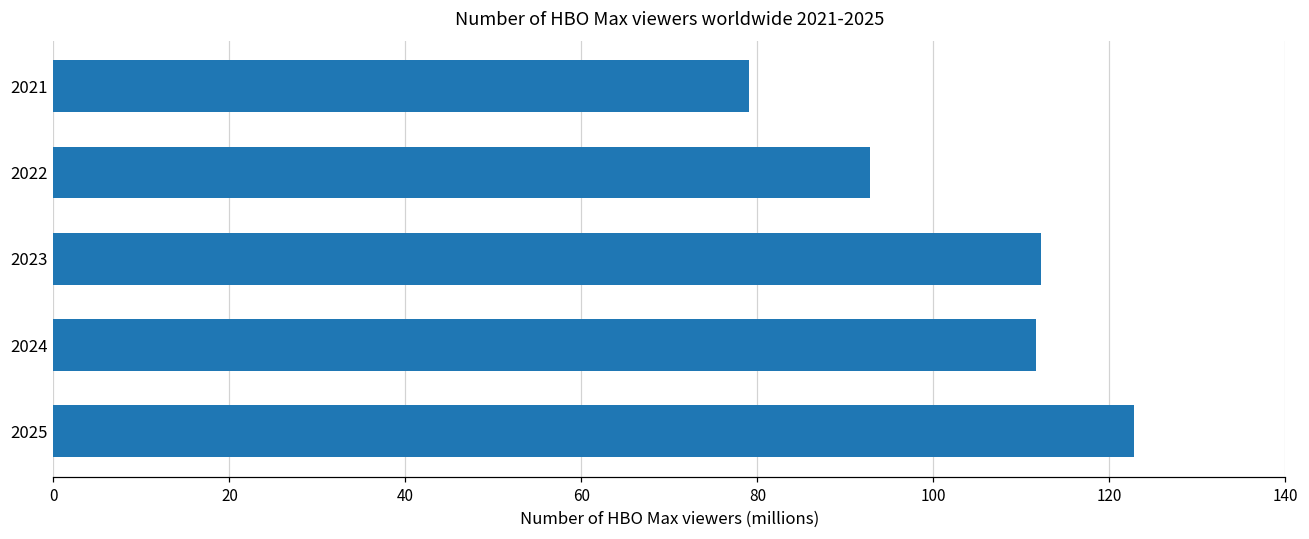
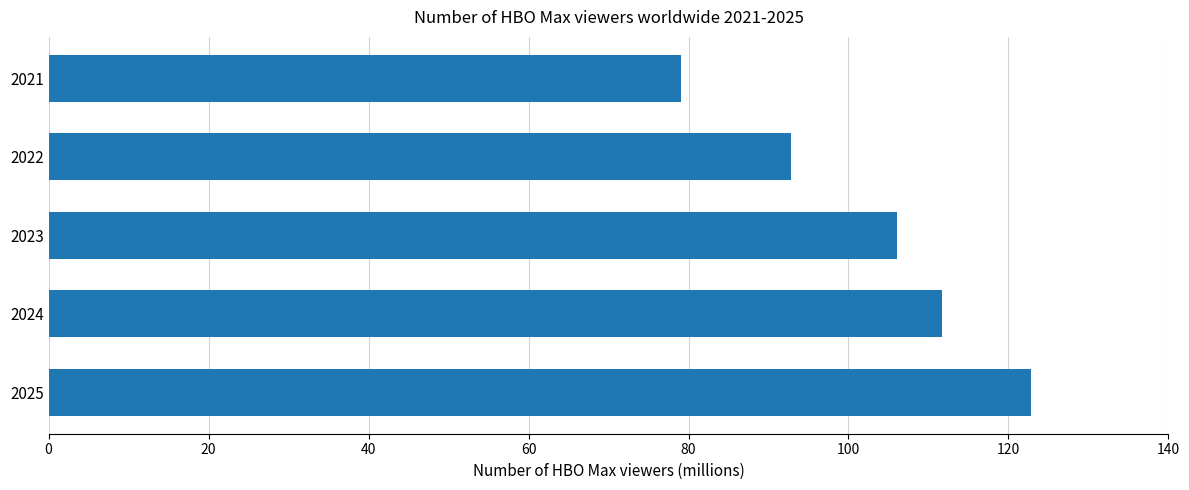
  {
    "2021": 79,
    "2022": 93,
-   "2023": 112,
+   "2023": 106,
    "2024": 112,
    "2025": 123
  }
